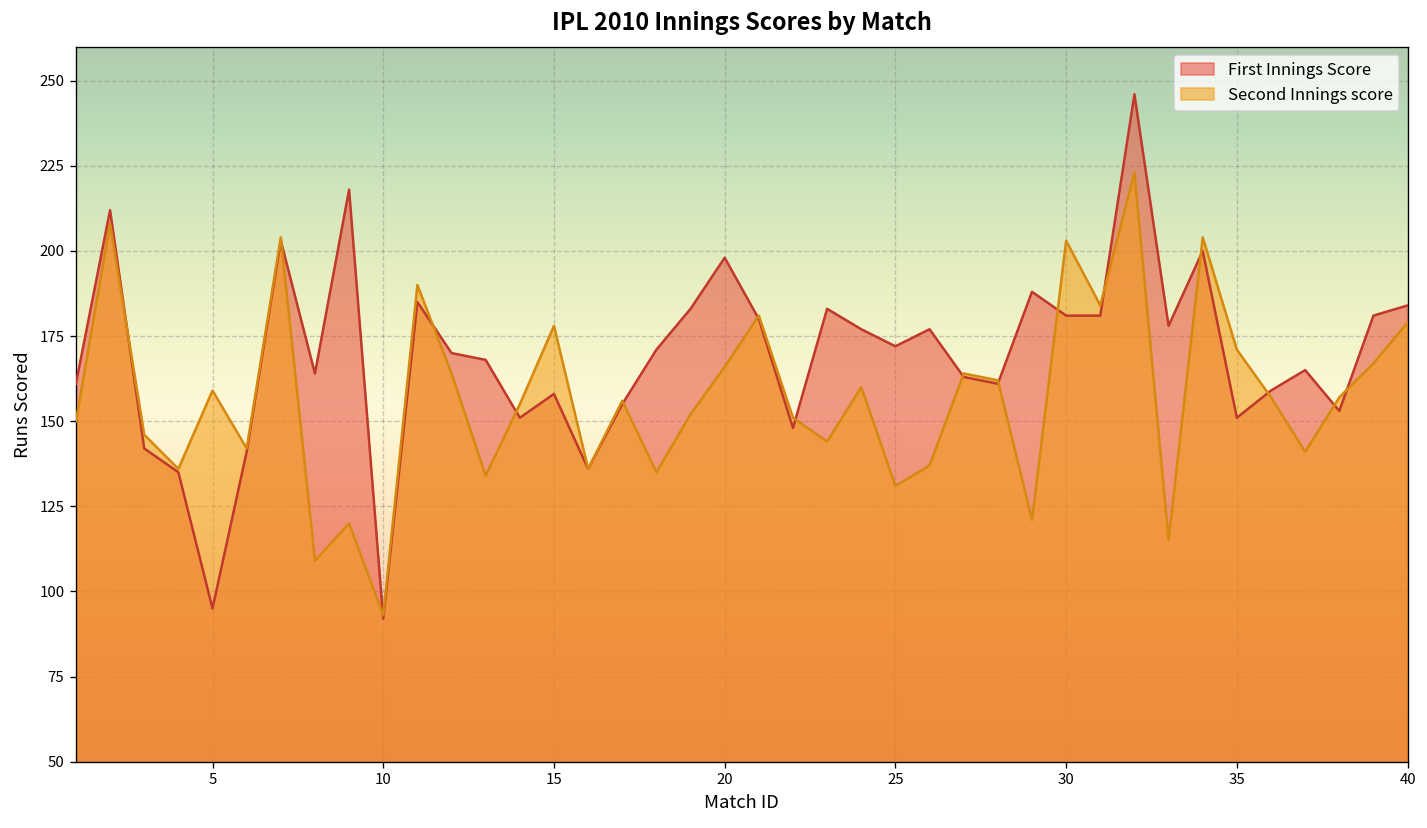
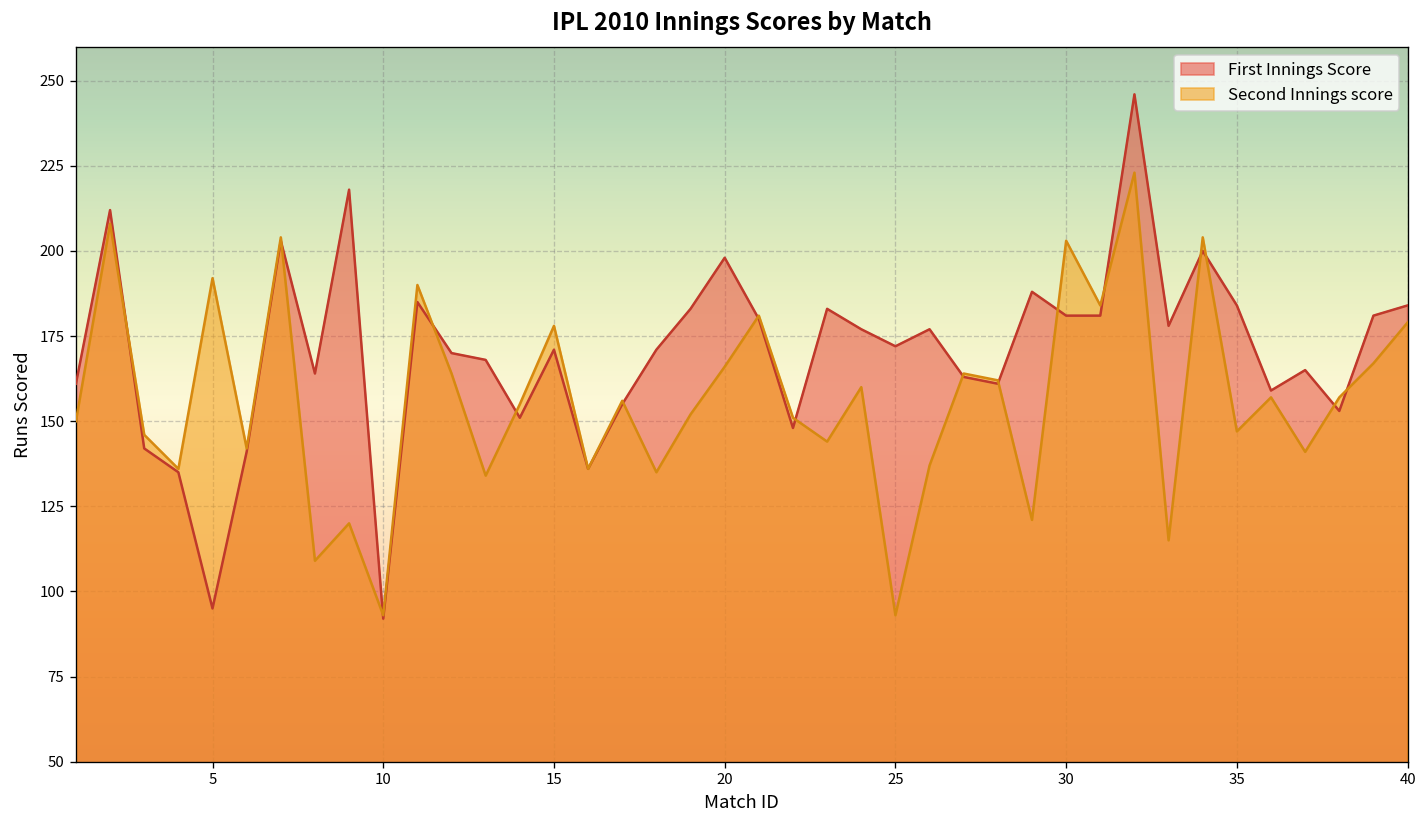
  {
    "First Innings Score": {
      "5": 95,
      "10": 92,
-     "15": 158,
+     "15": 171,
      "20": 198,
      "25": 172,
      "30": 181,
-     "35": 151,
+     "35": 184,
      "40": 184
    },
    "Second Innings score": {
-     "5": 159,
+     "5": 192,
      "10": 93,
      "15": 178,
      "20": 166,
-     "25": 131,
+     "25": 93,
      "30": 203,
-     "35": 171,
+     "35": 147,
      "40": 179
    }
  }
